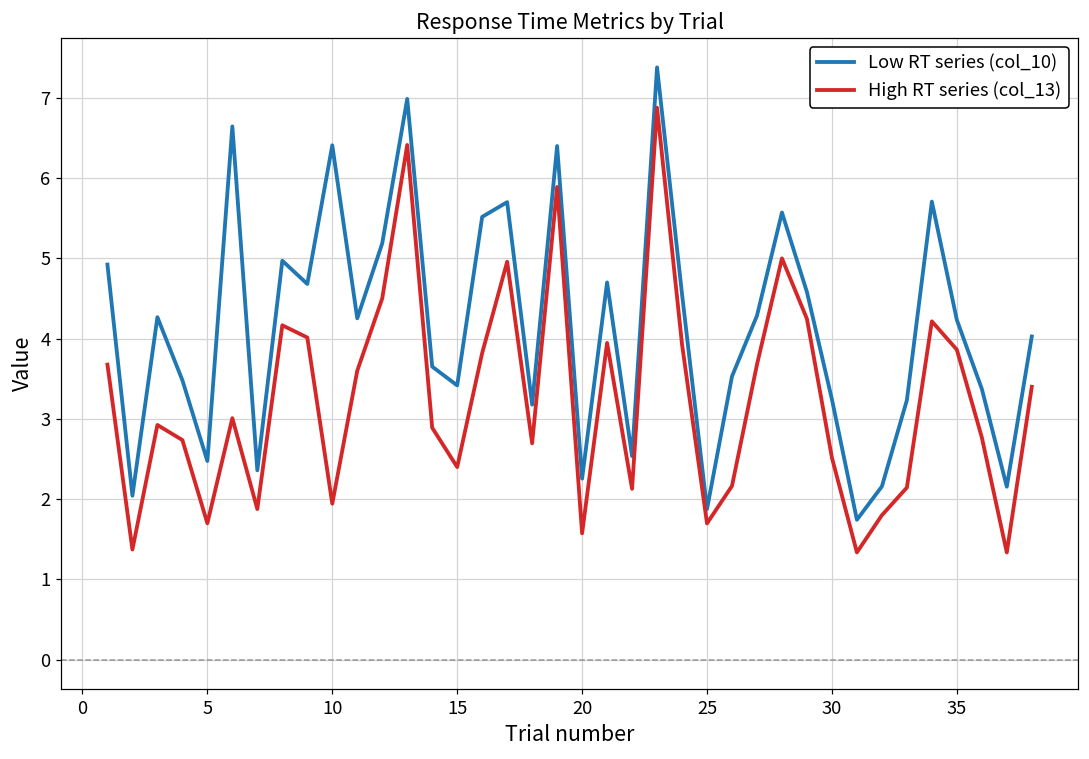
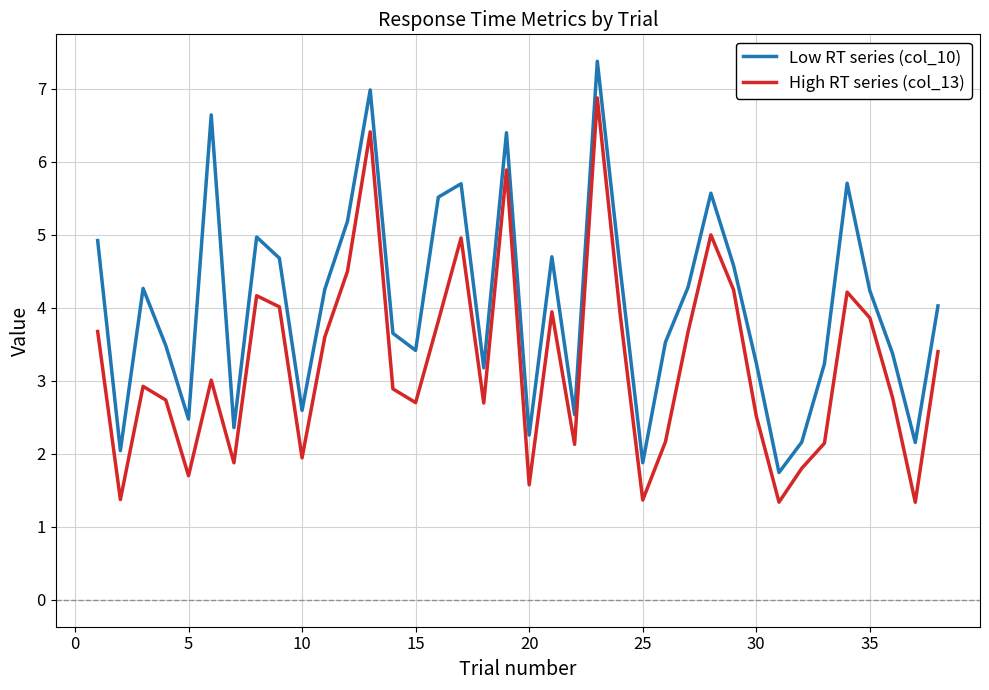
  {
    "Low RT series (col_10)": {
      "5": 2.5,
-     "10": 6.4,
+     "10": 2.6,
      "15": 3.4,
      "20": 2.3,
      "25": 1.9,
      "30": 3.2,
      "35": 4.2
    },
    "High RT series (col_13)": {
      "5": 1.7,
      "10": 1.9,
-     "15": 2.4,
+     "15": 2.7,
      "20": 1.6,
-     "25": 1.7,
+     "25": 1.4,
      "30": 2.5,
      "35": 3.9
    }
  }
